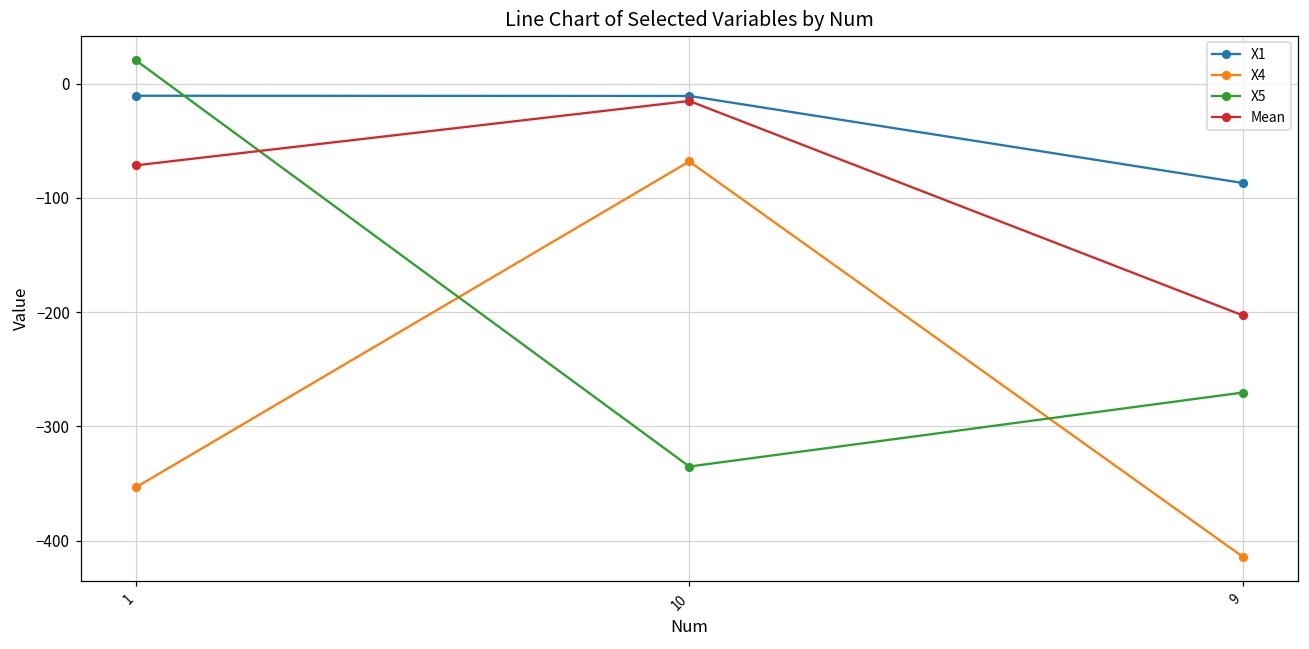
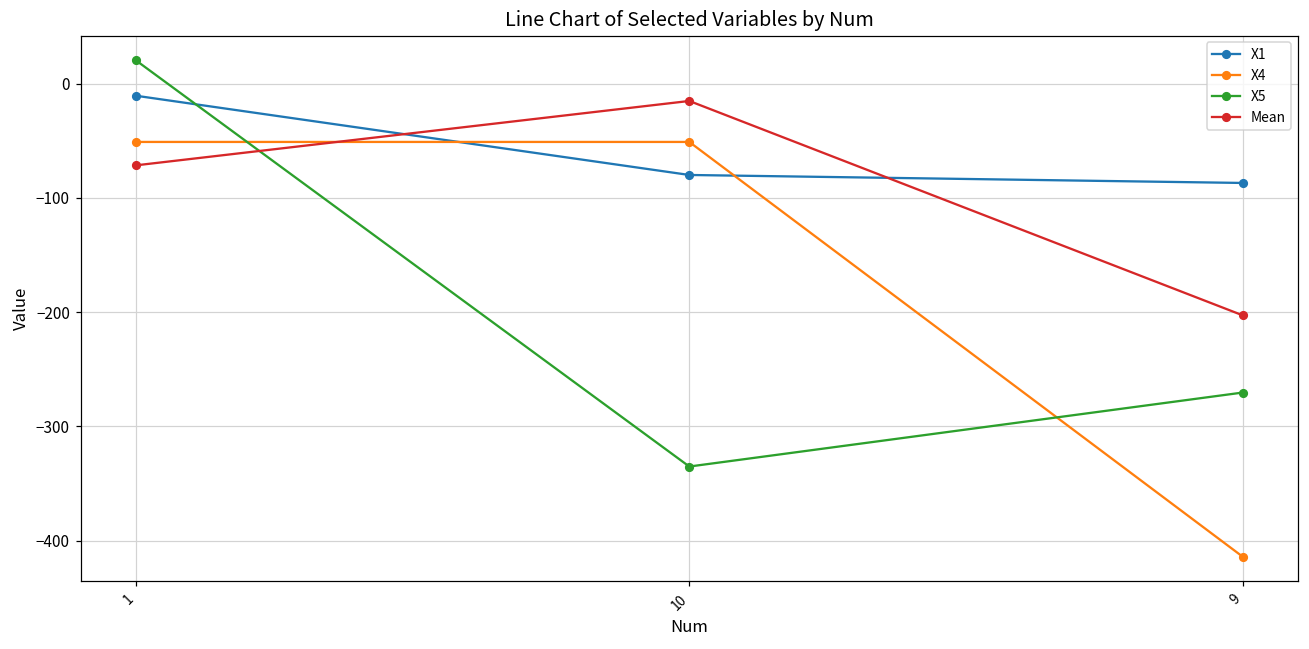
  {
    "X1": {
      "1": -11,
-     "10": -11,
+     "10": -80,
      "9": -87
    },
    "X4": {
-     "1": -353,
-     "10": -68,
+     "1": -51,
+     "10": -51,
      "9": -414
    },
    "X5": {
      "1": 20,
      "10": -335,
      "9": -270
    },
    "Mean": {
      "1": -72,
      "10": -15,
      "9": -203
    }
  }
